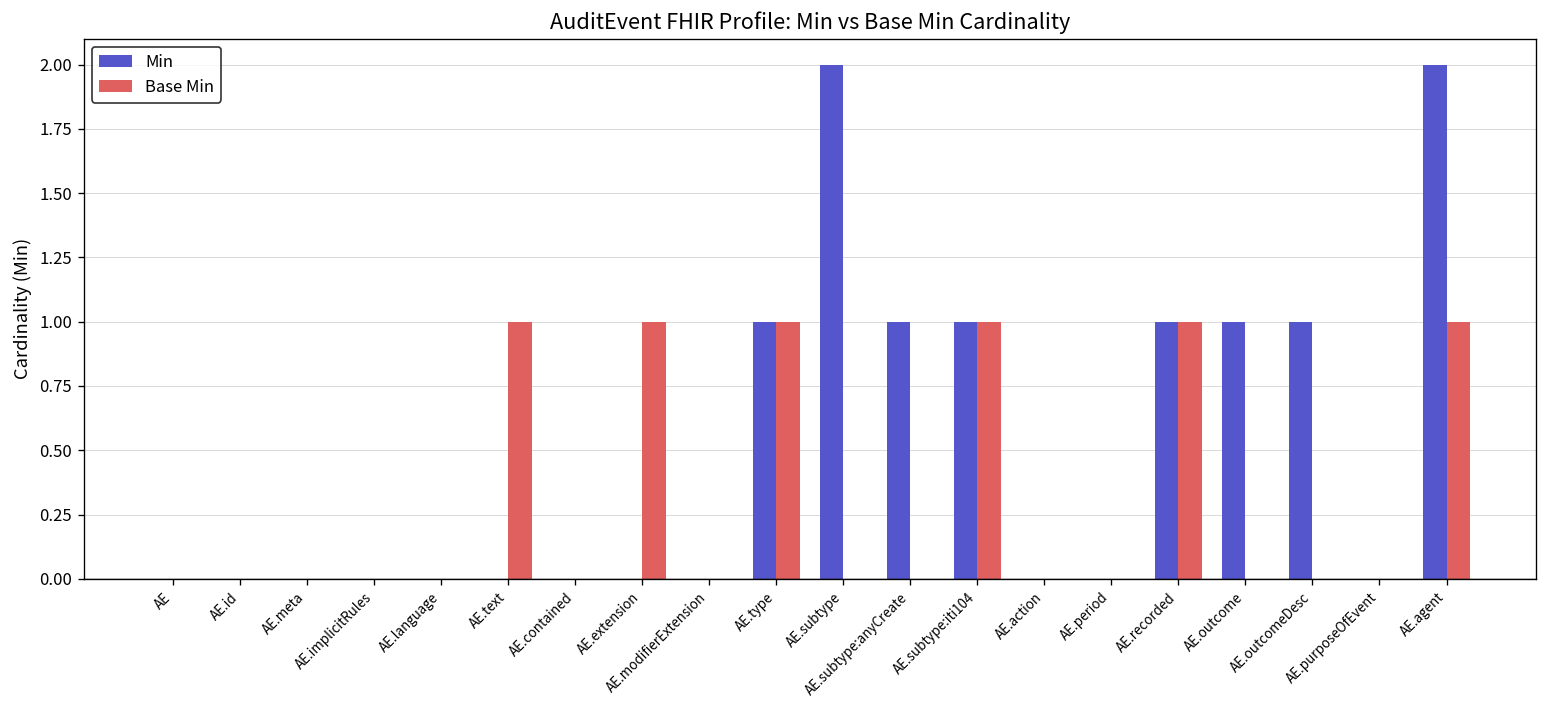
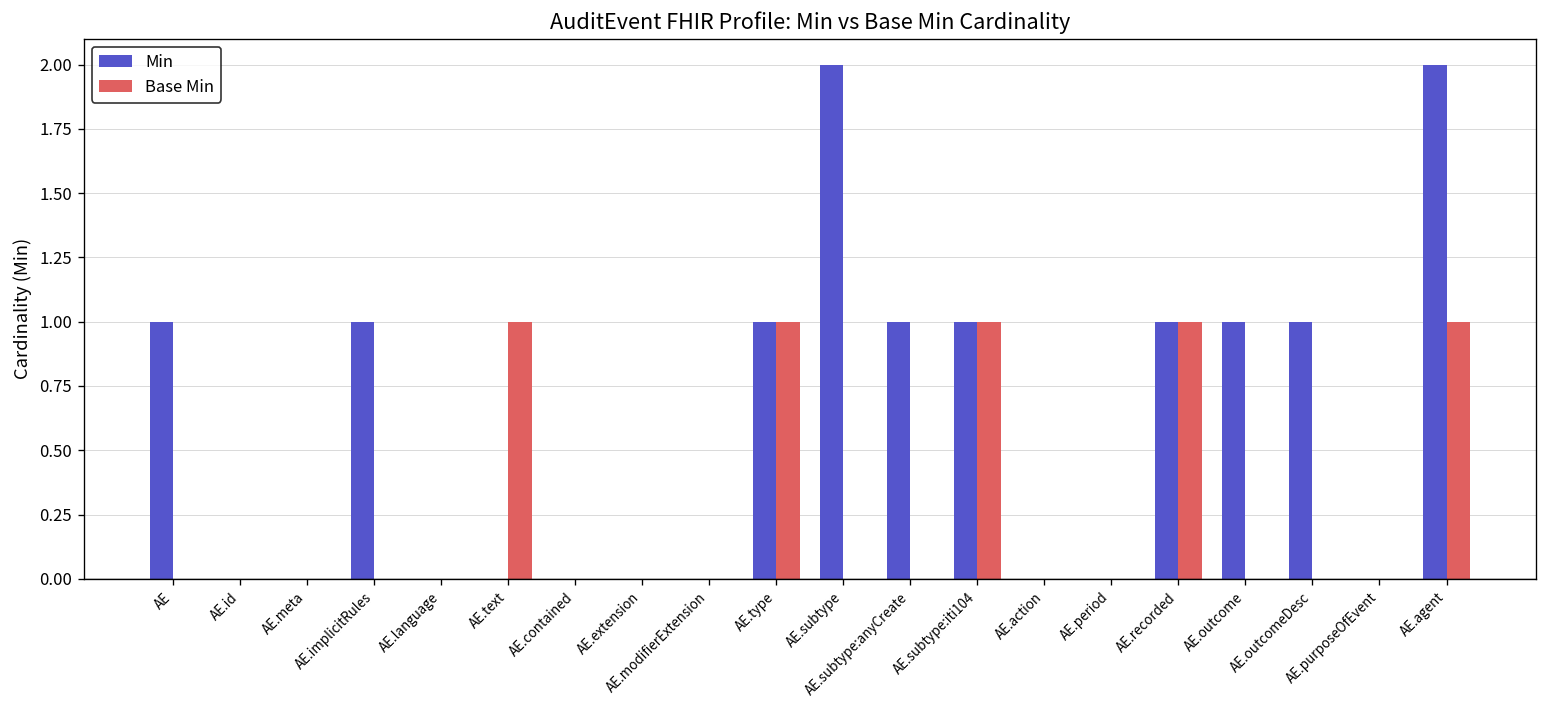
  {
    "Min": {
-     "AE": 0,
+     "AE": 1,
      "AE.id": 0,
      "AE.meta": 0,
-     "AE.implicitRules": 0,
+     "AE.implicitRules": 1,
      "AE.language": 0,
      "AE.text": 0,
      "AE.contained": 0,
      "AE.extension": 0,
      "AE.modifierExtension": 0,
      "AE.type": 1,
      "AE.subtype": 2,
      "AE.subtype:anyCreate": 1,
      "AE.subtype:iti104": 1,
      "AE.action": 0,
      "AE.period": 0,
      "AE.recorded": 1,
      "AE.outcome": 1,
      "AE.outcomeDesc": 1,
      "AE.purposeOfEvent": 0,
      "AE.agent": 2
    },
    "Base Min": {
      "AE": 0,
      "AE.id": 0,
      "AE.meta": 0,
      "AE.implicitRules": 0,
      "AE.language": 0,
      "AE.text": 1,
      "AE.contained": 0,
-     "AE.extension": 1,
+     "AE.extension": 0,
      "AE.modifierExtension": 0,
      "AE.type": 1,
      "AE.subtype": 0,
      "AE.subtype:anyCreate": 0,
      "AE.subtype:iti104": 1,
      "AE.action": 0,
      "AE.period": 0,
      "AE.recorded": 1,
      "AE.outcome": 0,
      "AE.outcomeDesc": 0,
      "AE.purposeOfEvent": 0,
      "AE.agent": 1
    }
  }
